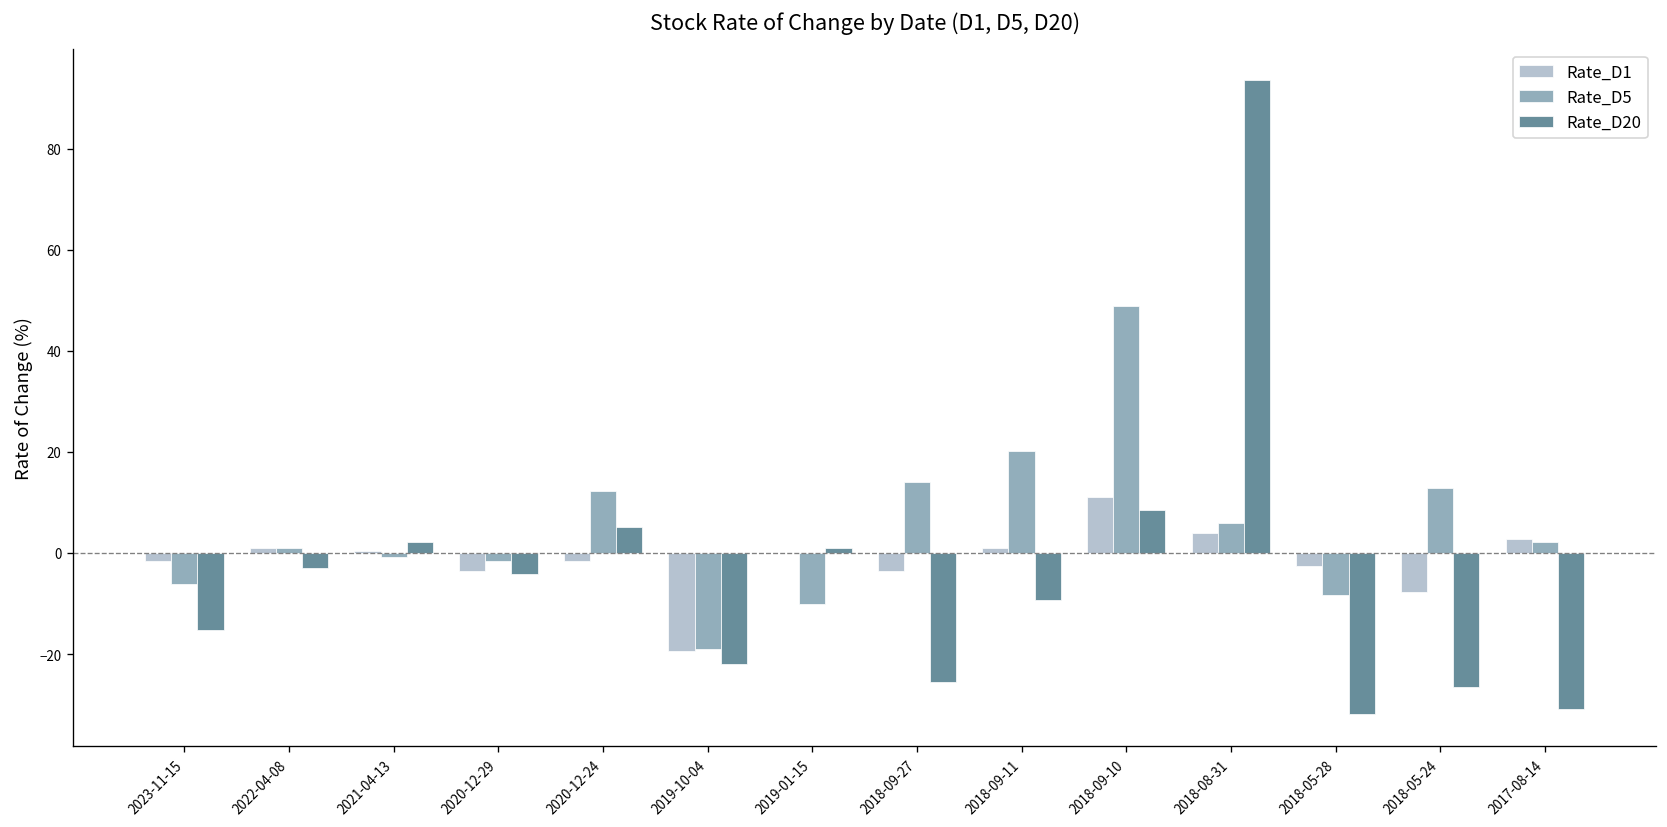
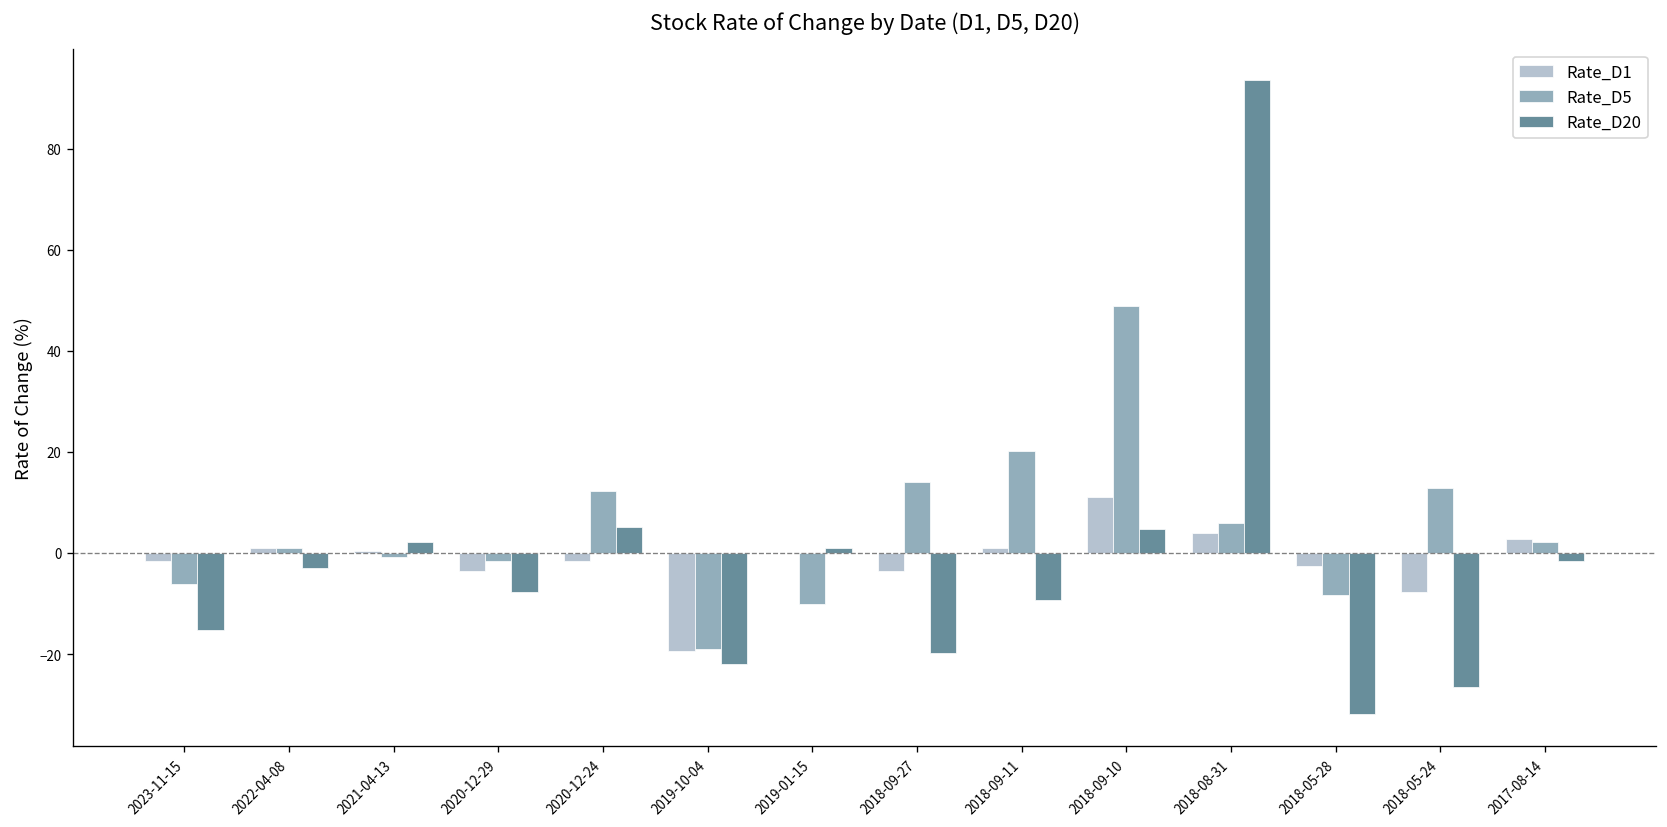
  {
    "Rate_D20": {
      "2023-11-15": -15,
      "2022-04-08": -3,
      "2021-04-13": 2,
-     "2020-12-29": -4,
+     "2020-12-29": -8,
      "2020-12-24": 5,
      "2019-10-04": -22,
      "2019-01-15": 1,
-     "2018-09-27": -26,
+     "2018-09-27": -20,
      "2018-09-11": -9,
-     "2018-09-10": 8,
+     "2018-09-10": 5,
      "2018-08-31": 94,
      "2018-05-28": -32,
      "2018-05-24": -27,
-     "2017-08-14": -31
+     "2017-08-14": -1
    }
  }
